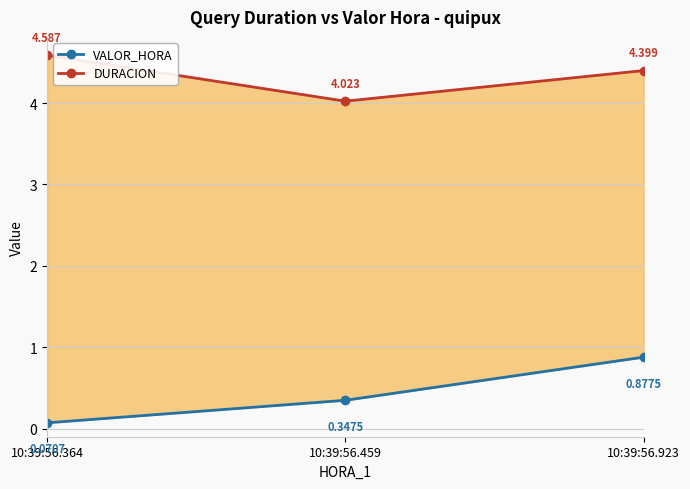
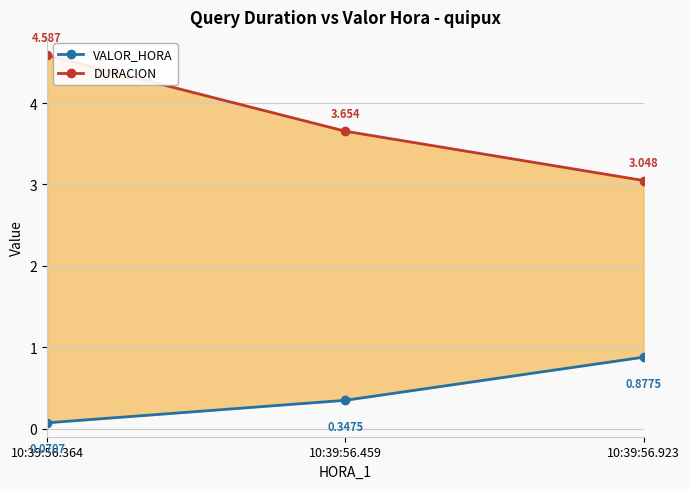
  {
    "DURACION": {
-     "10:39:56.459": 4.023,
-     "10:39:56.923": 4.399
+     "10:39:56.459": 3.654,
+     "10:39:56.923": 3.048
    },
    "VALOR_HORA": {
      "10:39:56.364": 0.0707,
      "10:39:56.459": 0.3475,
      "10:39:56.923": 0.8775
    }
  }
